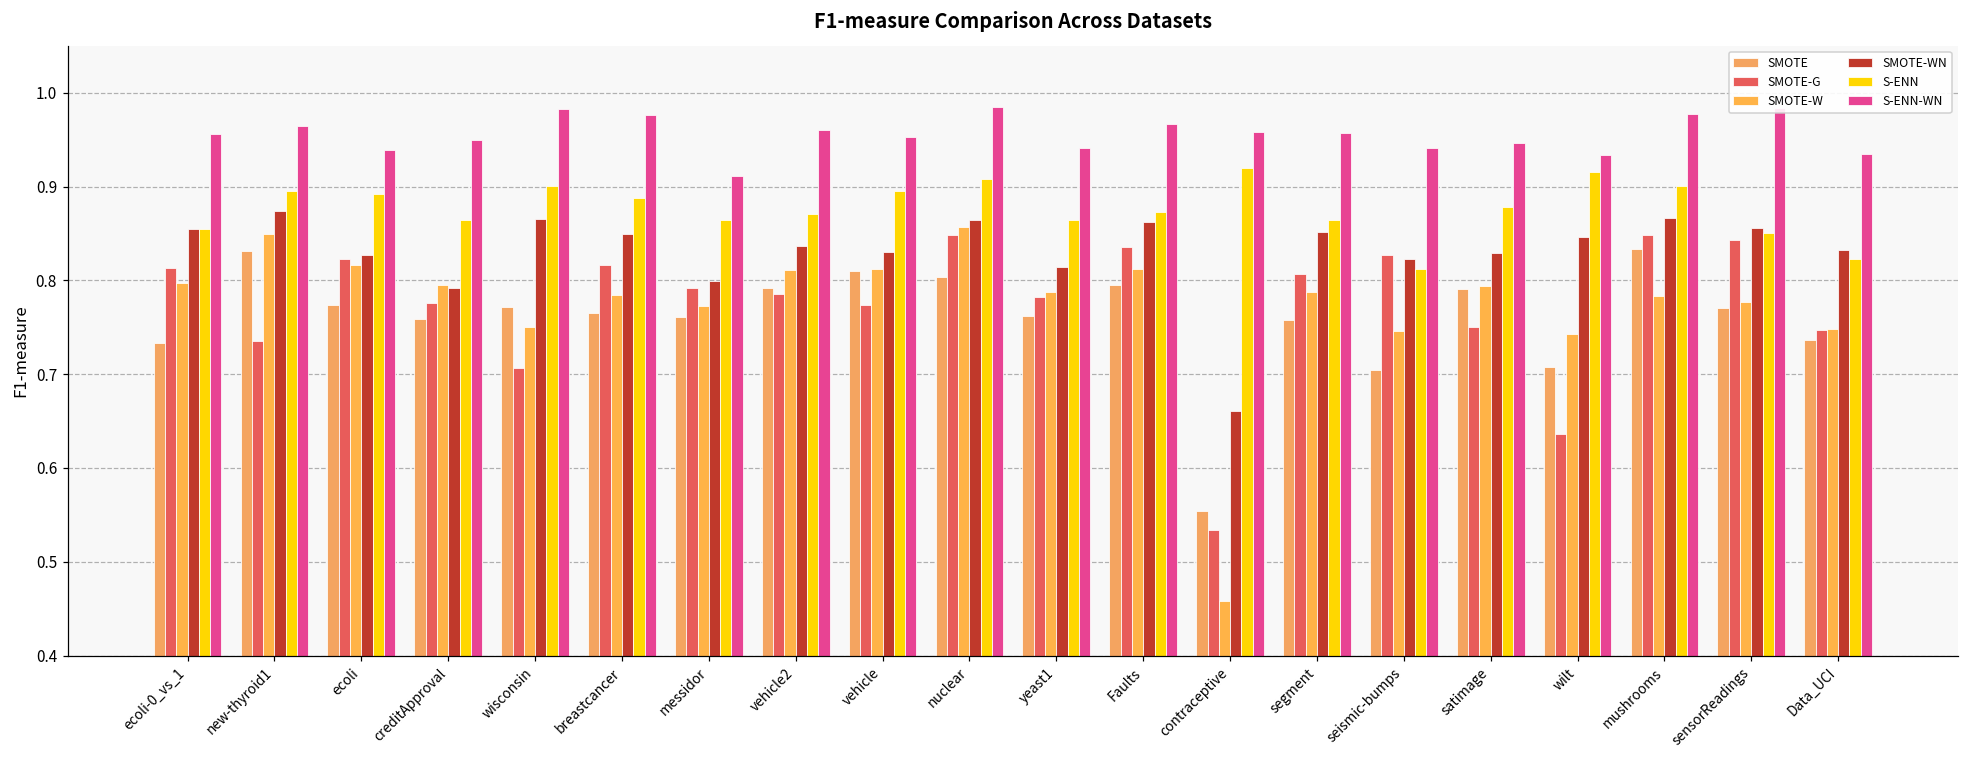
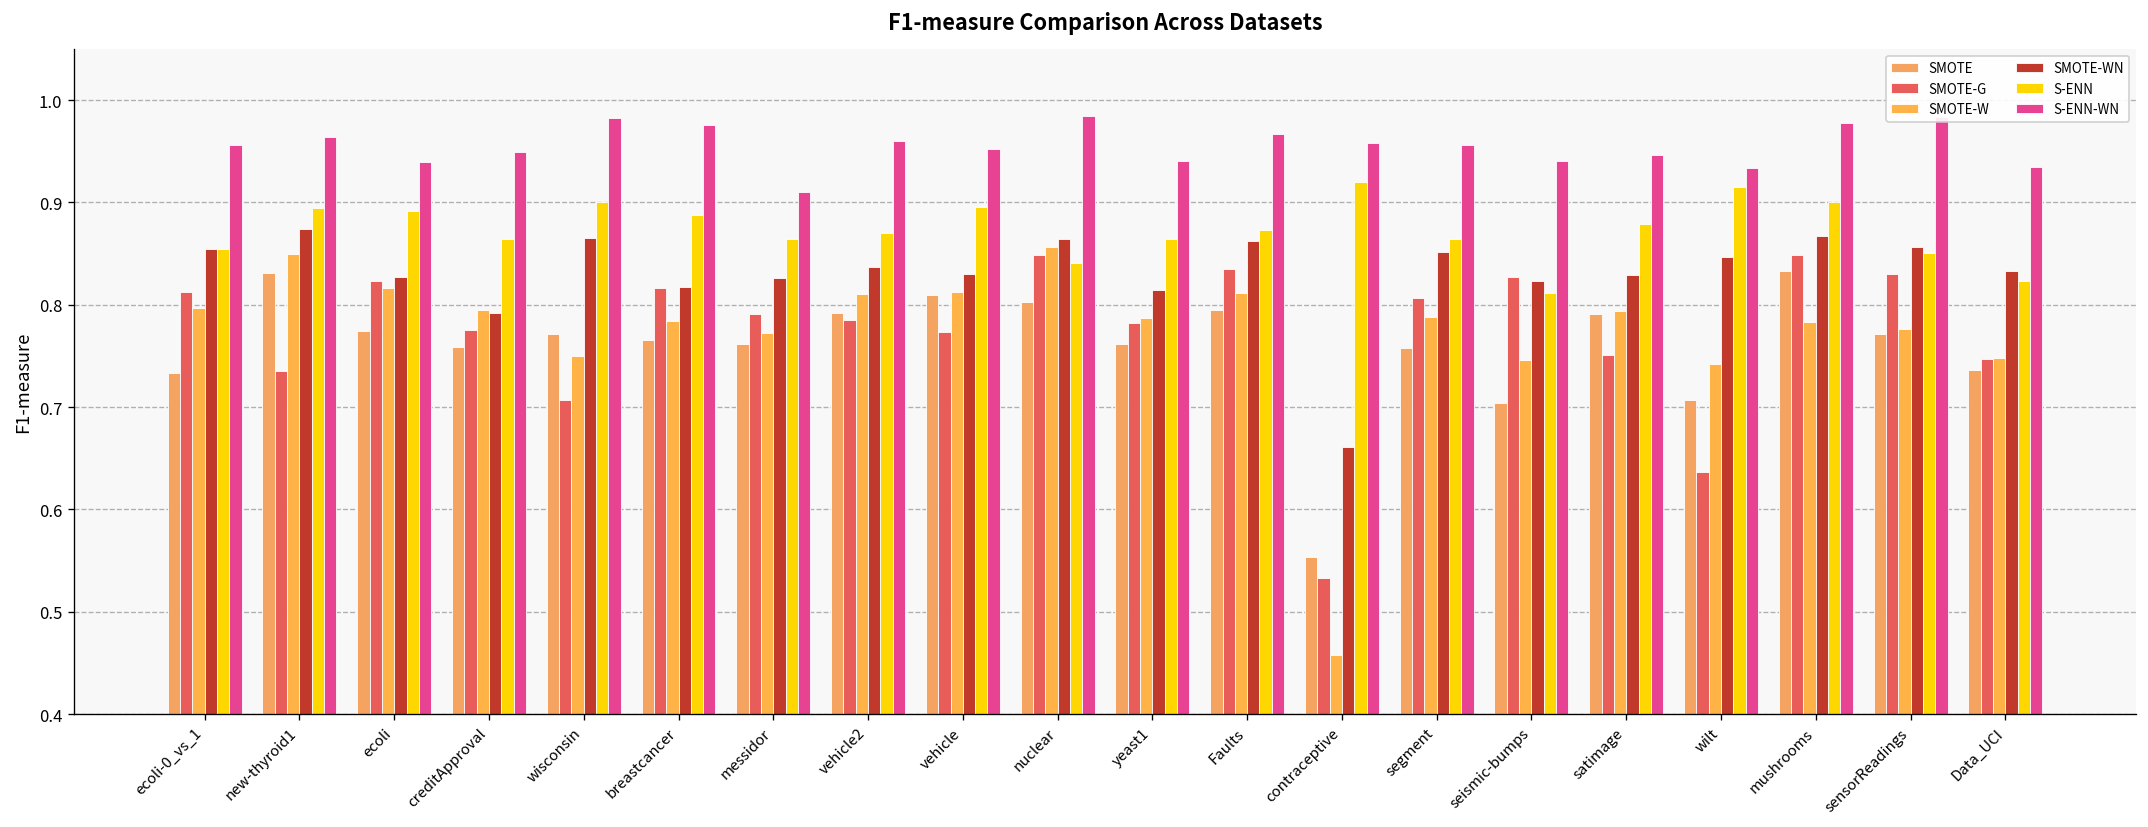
  {
    "SMOTE-G": {
      "ecoli-0_vs_1": 0.81,
      "new-thyroid1": 0.73,
      "ecoli": 0.82,
      "creditApproval": 0.78,
      "wisconsin": 0.71,
      "breastcancer": 0.82,
      "messidor": 0.79,
      "vehicle2": 0.79,
      "vehicle": 0.77,
      "nuclear": 0.85,
      "yeast1": 0.78,
      "Faults": 0.84,
      "contraceptive": 0.53,
      "segment": 0.81,
      "seismic-bumps": 0.83,
      "satimage": 0.75,
      "wilt": 0.64,
      "mushrooms": 0.85,
-     "sensorReadings": 0.84,
+     "sensorReadings": 0.83,
      "Data_UCI": 0.75
    },
    "SMOTE-WN": {
      "ecoli-0_vs_1": 0.85,
      "new-thyroid1": 0.87,
      "ecoli": 0.83,
      "creditApproval": 0.79,
      "wisconsin": 0.87,
-     "breastcancer": 0.85,
-     "messidor": 0.80,
+     "breastcancer": 0.82,
+     "messidor": 0.83,
      "vehicle2": 0.84,
      "vehicle": 0.83,
      "nuclear": 0.86,
      "yeast1": 0.81,
      "Faults": 0.86,
      "contraceptive": 0.66,
      "segment": 0.85,
      "seismic-bumps": 0.82,
      "satimage": 0.83,
      "wilt": 0.85,
      "mushrooms": 0.87,
      "sensorReadings": 0.86,
      "Data_UCI": 0.83
    },
    "S-ENN": {
      "ecoli-0_vs_1": 0.85,
      "new-thyroid1": 0.90,
      "ecoli": 0.89,
      "creditApproval": 0.86,
      "wisconsin": 0.90,
      "breastcancer": 0.89,
      "messidor": 0.86,
      "vehicle2": 0.87,
      "vehicle": 0.90,
-     "nuclear": 0.91,
+     "nuclear": 0.84,
      "yeast1": 0.86,
      "Faults": 0.87,
      "contraceptive": 0.92,
      "segment": 0.86,
      "seismic-bumps": 0.81,
      "satimage": 0.88,
      "wilt": 0.92,
      "mushrooms": 0.90,
      "sensorReadings": 0.85,
      "Data_UCI": 0.82
    },
    "S-ENN-WN": {
      "ecoli-0_vs_1": 0.96,
      "new-thyroid1": 0.96,
      "ecoli": 0.94,
      "creditApproval": 0.95,
      "wisconsin": 0.98,
      "breastcancer": 0.98,
      "messidor": 0.91,
      "vehicle2": 0.96,
      "vehicle": 0.95,
      "nuclear": 0.98,
      "yeast1": 0.94,
      "Faults": 0.97,
      "contraceptive": 0.96,
      "segment": 0.96,
      "seismic-bumps": 0.94,
      "satimage": 0.95,
      "wilt": 0.93,
      "mushrooms": 0.98,
      "sensorReadings": 0.98,
      "Data_UCI": 0.93
    }
  }
